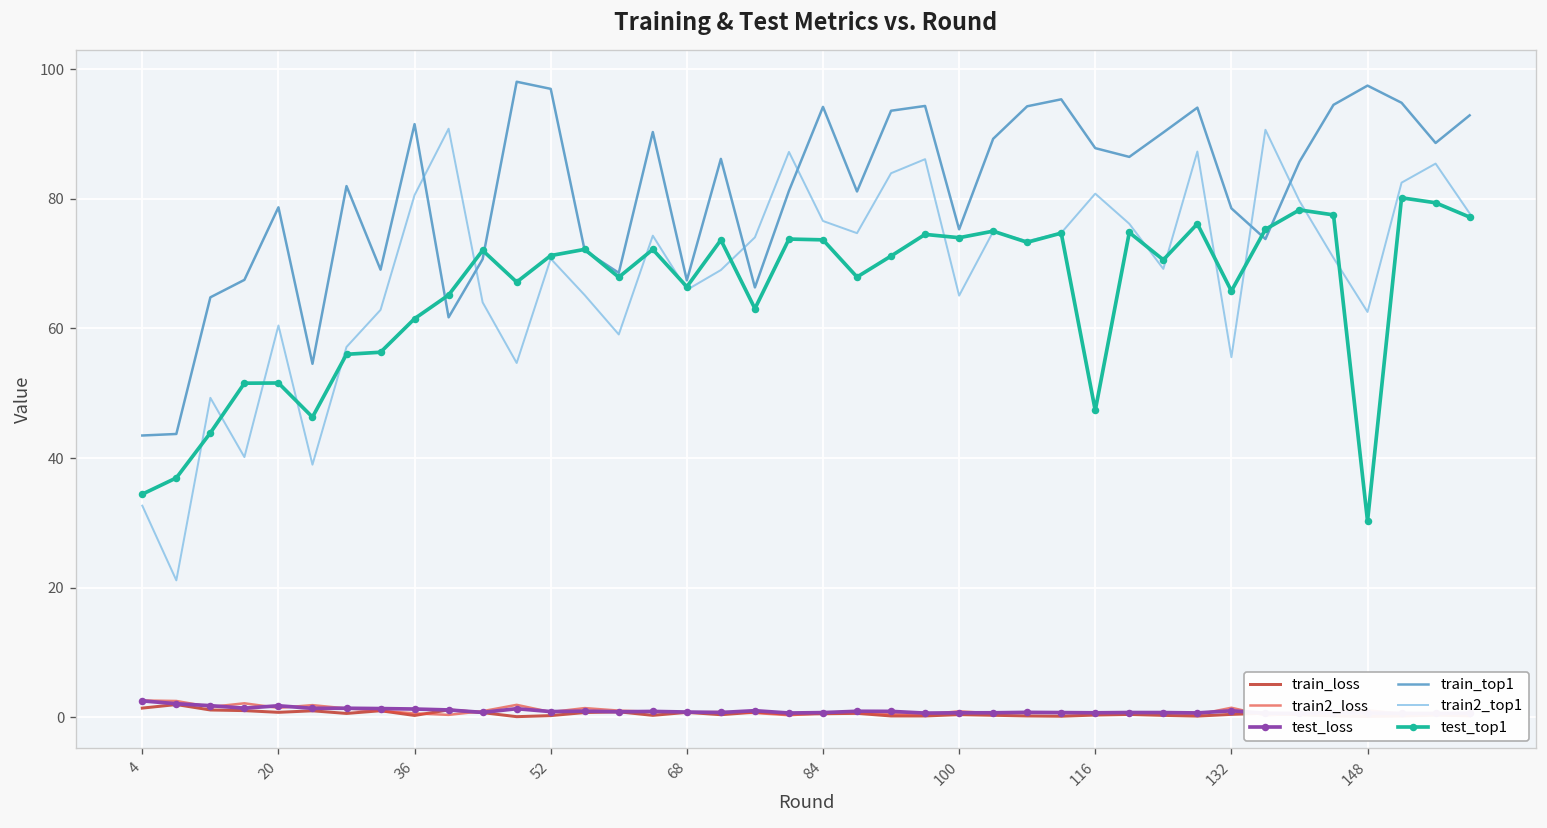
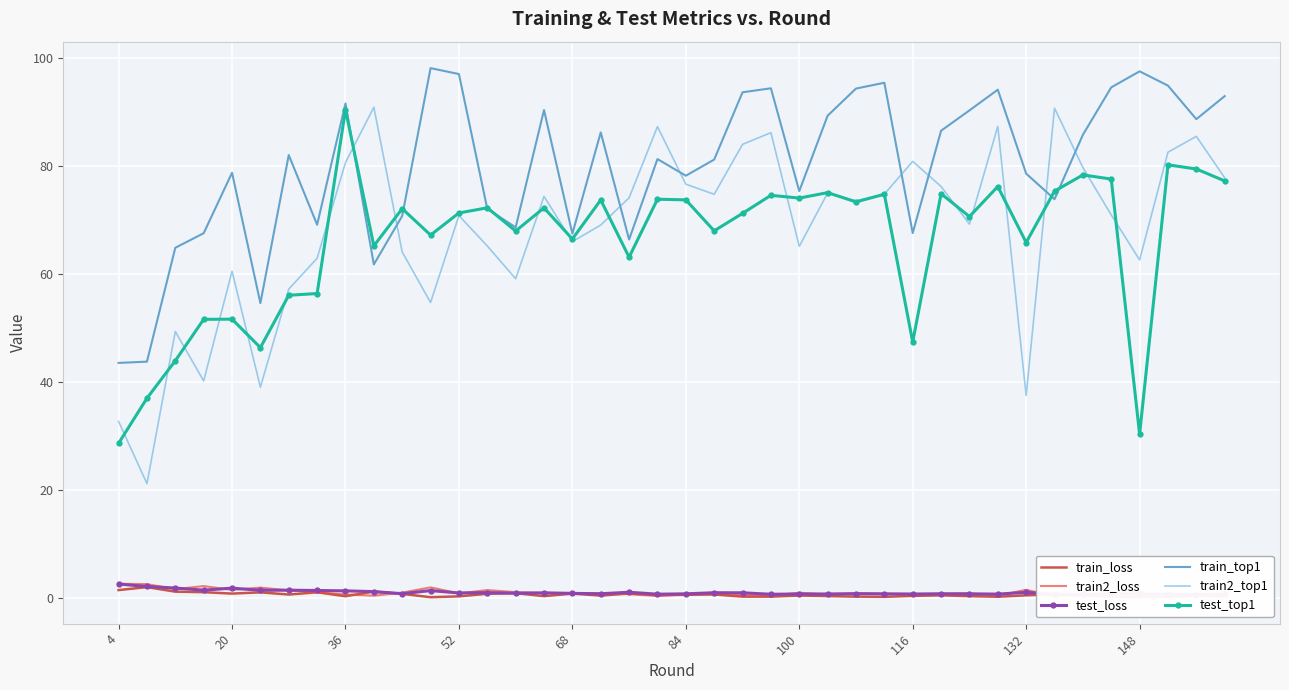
  {
    "test_loss": {
      "36": 1
    },
    "train_top1": {
      "4": 43,
      "20": 79,
      "36": 92,
      "52": 97,
      "68": 67,
-     "84": 94,
+     "84": 78,
      "100": 75,
-     "116": 88,
+     "116": 68,
      "132": 79,
      "148": 97
    },
    "train2_top1": {
      "4": 33,
      "20": 60,
      "36": 81,
      "52": 71,
      "68": 66,
      "84": 77,
      "100": 65,
      "116": 81,
-     "132": 56,
+     "132": 37,
      "148": 63
    },
    "test_top1": {
-     "4": 34,
+     "4": 29,
      "20": 52,
-     "36": 62,
+     "36": 90,
      "52": 71,
      "68": 66,
      "84": 74,
      "100": 74,
      "116": 47,
      "132": 66,
      "148": 30
    }
  }
